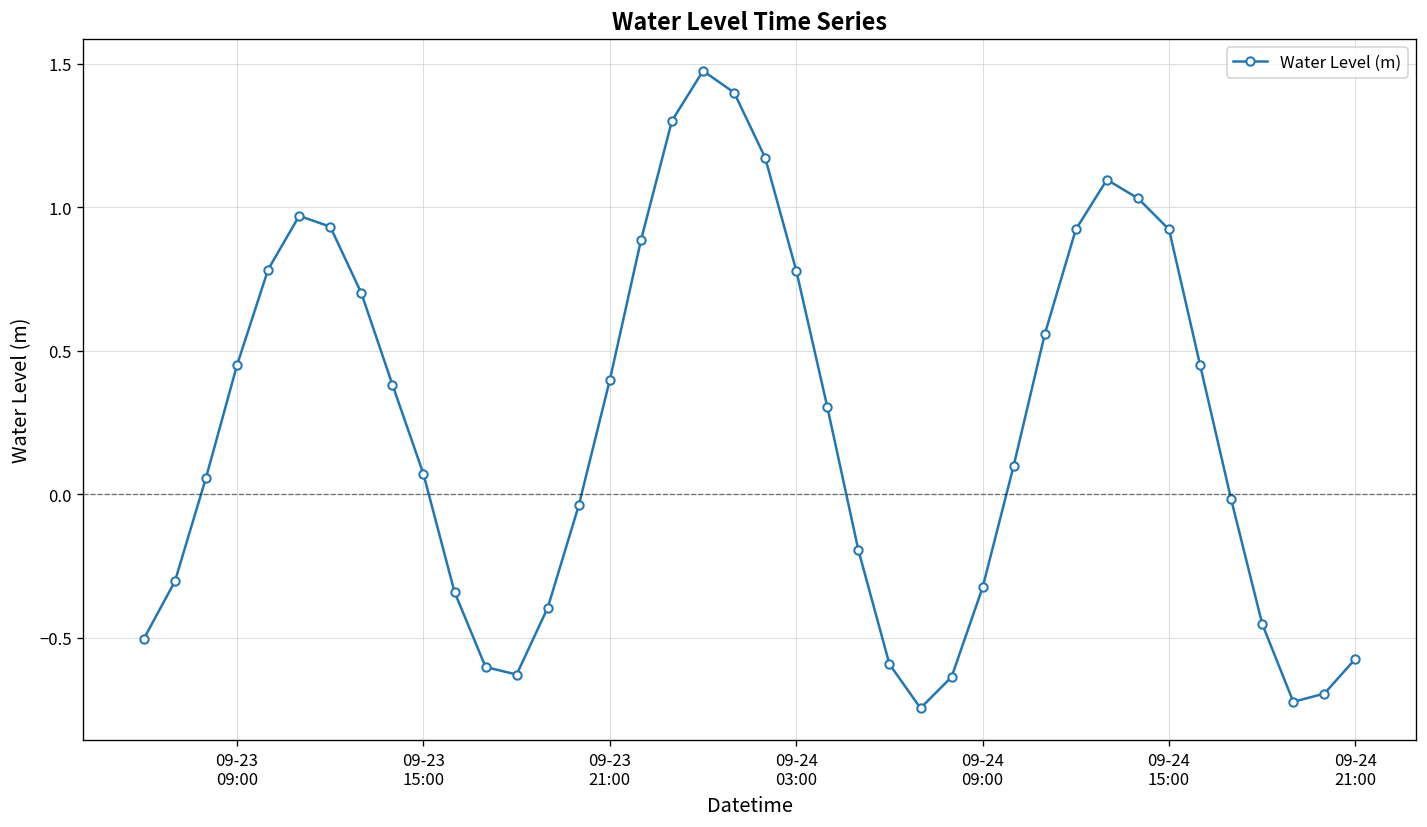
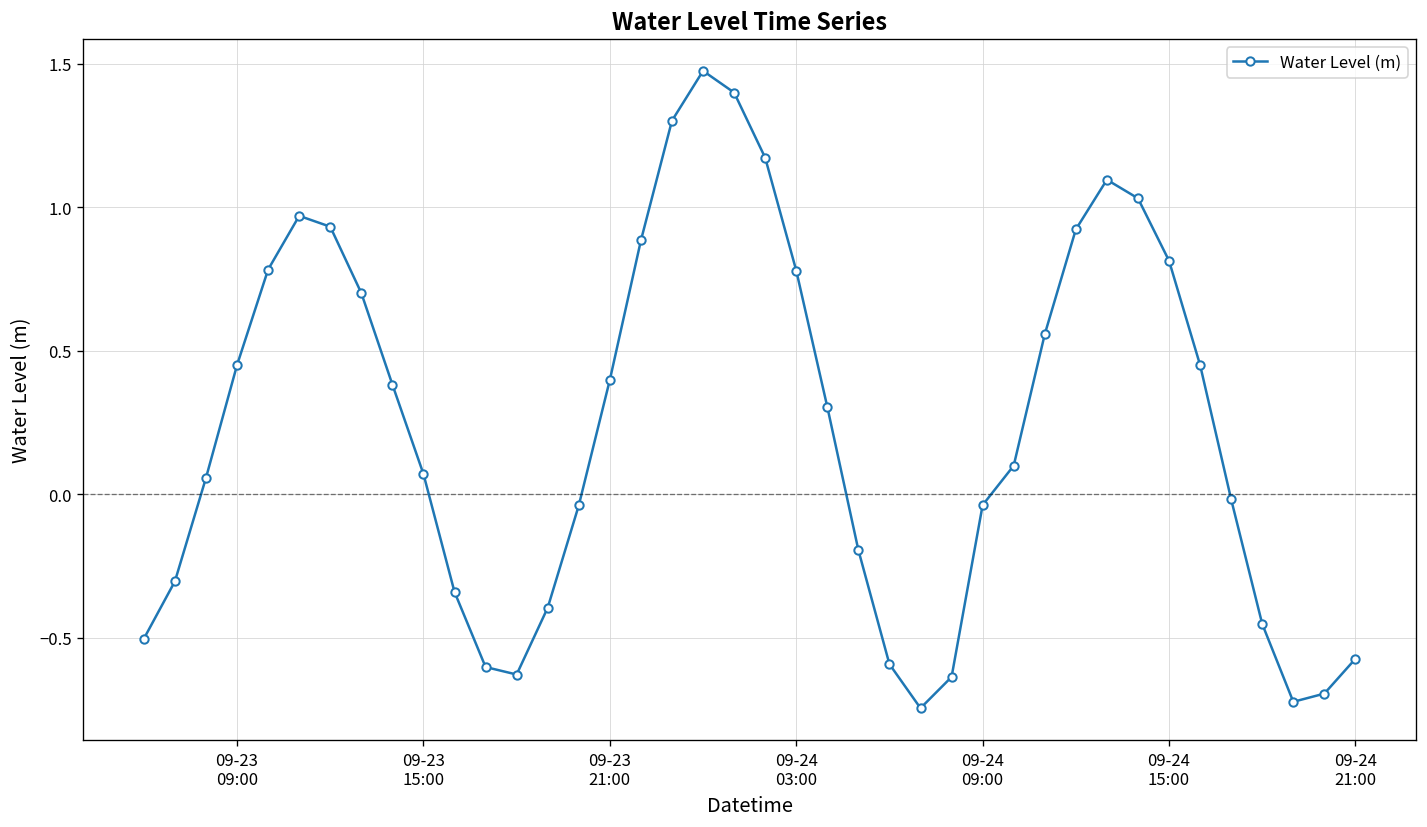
  {
    "09-23 09:00": 0.45,
    "09-23 15:00": 0.07,
    "09-23 21:00": 0.40,
    "09-24 03:00": 0.78,
-   "09-24 09:00": -0.32,
-   "09-24 15:00": 0.92,
+   "09-24 09:00": -0.04,
+   "09-24 15:00": 0.81,
    "09-24 21:00": -0.57
  }
